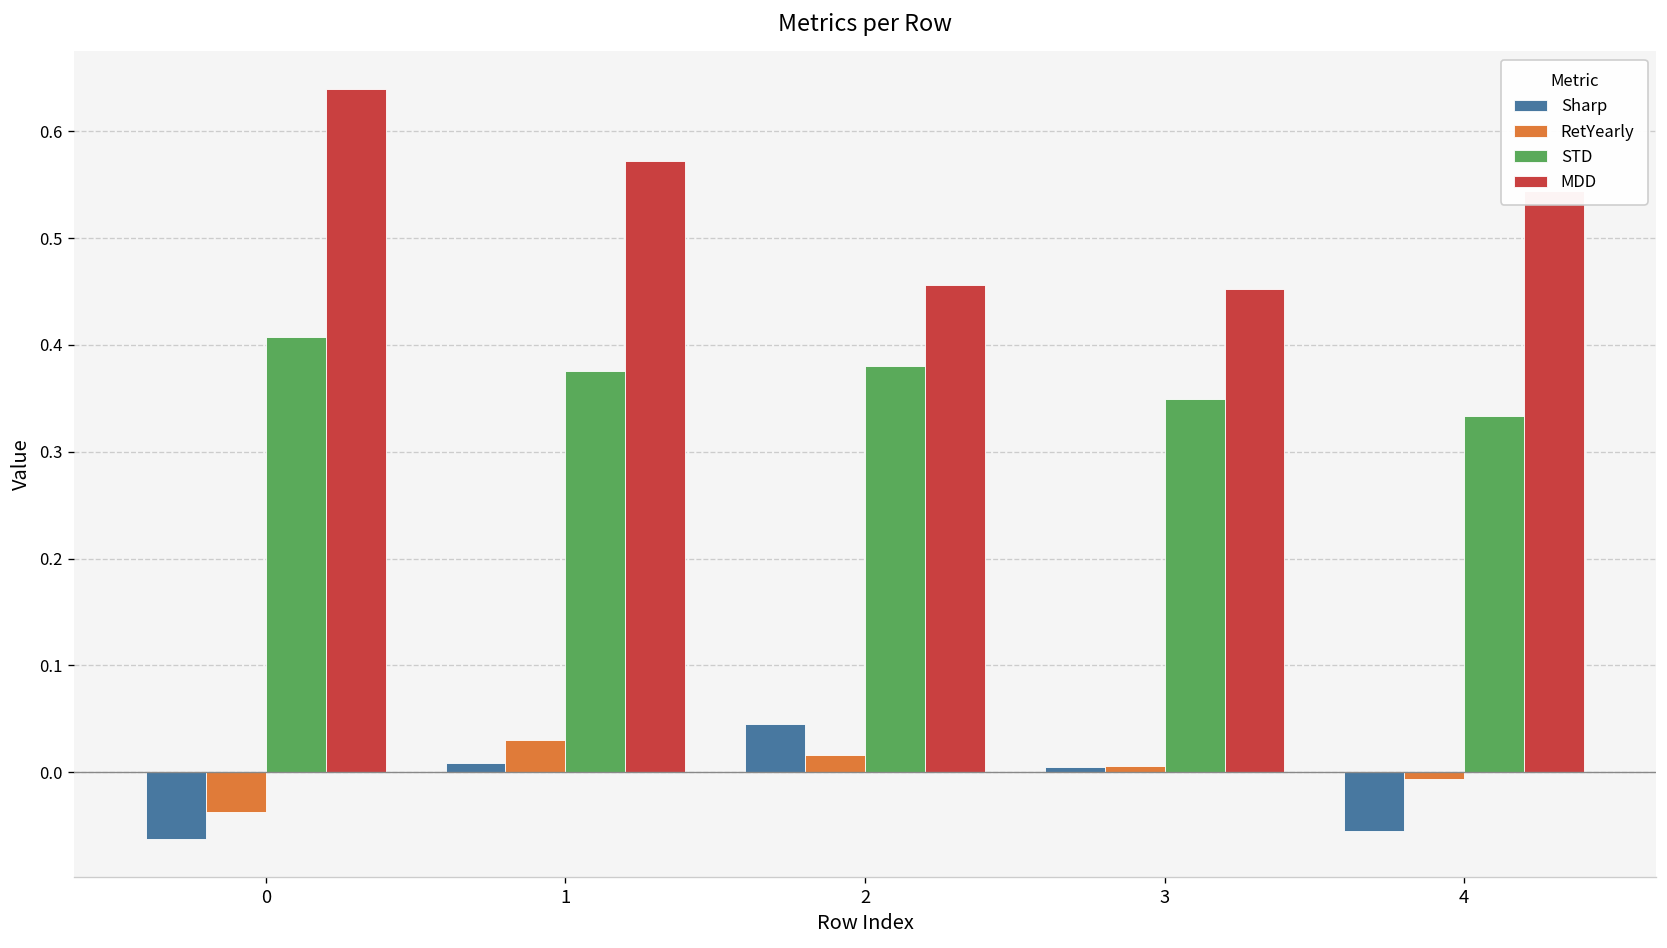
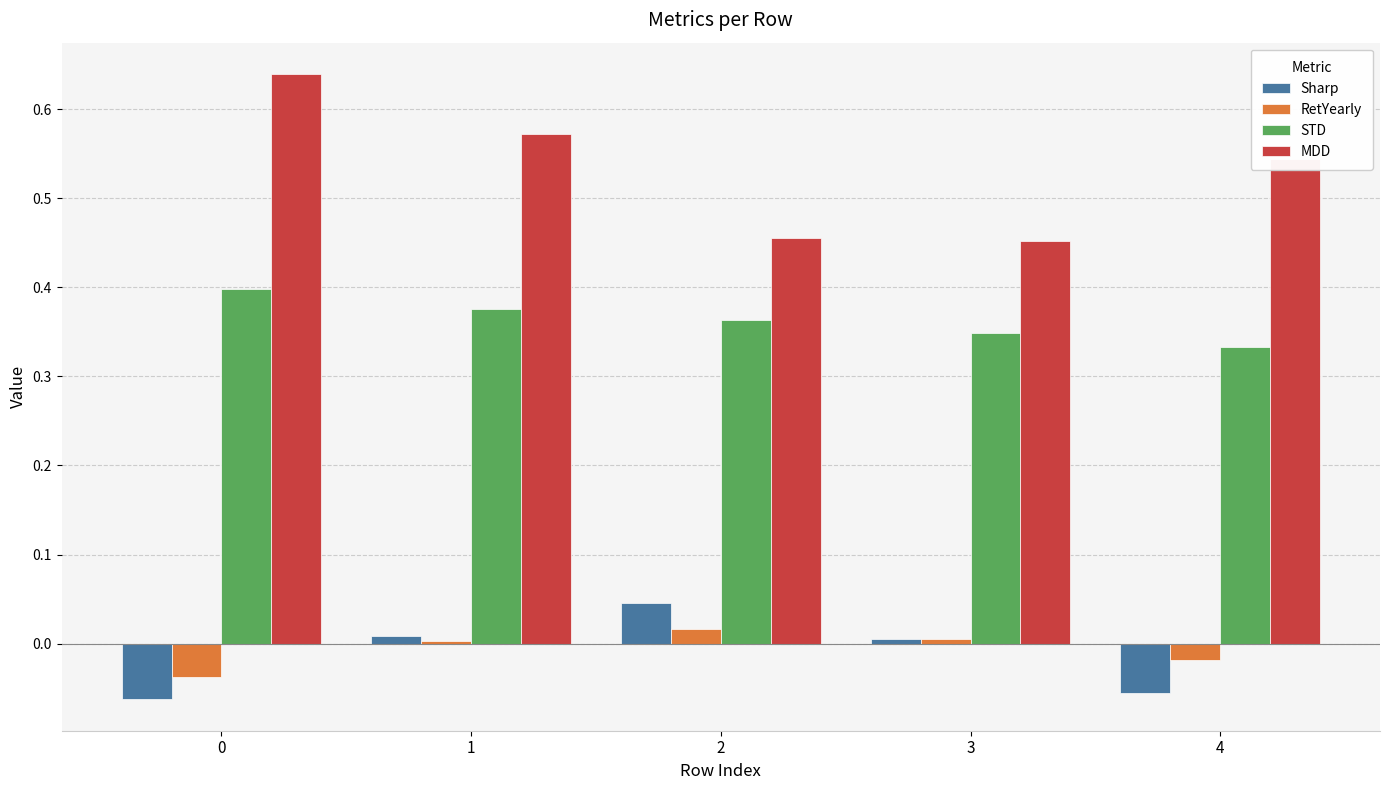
  {
    "Sharp": {
      "0": -0.06,
      "1": 0.01,
      "2": 0.05,
      "3": 0.01,
      "4": -0.06
    },
    "RetYearly": {
      "0": -0.04,
-     "1": 0.03,
+     "1": 0.00,
      "2": 0.02,
      "3": 0.01,
-     "4": -0.01
+     "4": -0.02
    },
    "STD": {
-     "0": 0.41,
+     "0": 0.40,
      "1": 0.38,
-     "2": 0.38,
+     "2": 0.36,
      "3": 0.35,
      "4": 0.33
    },
    "MDD": {
      "0": 0.64,
      "1": 0.57,
      "2": 0.46,
      "3": 0.45
    }
  }
